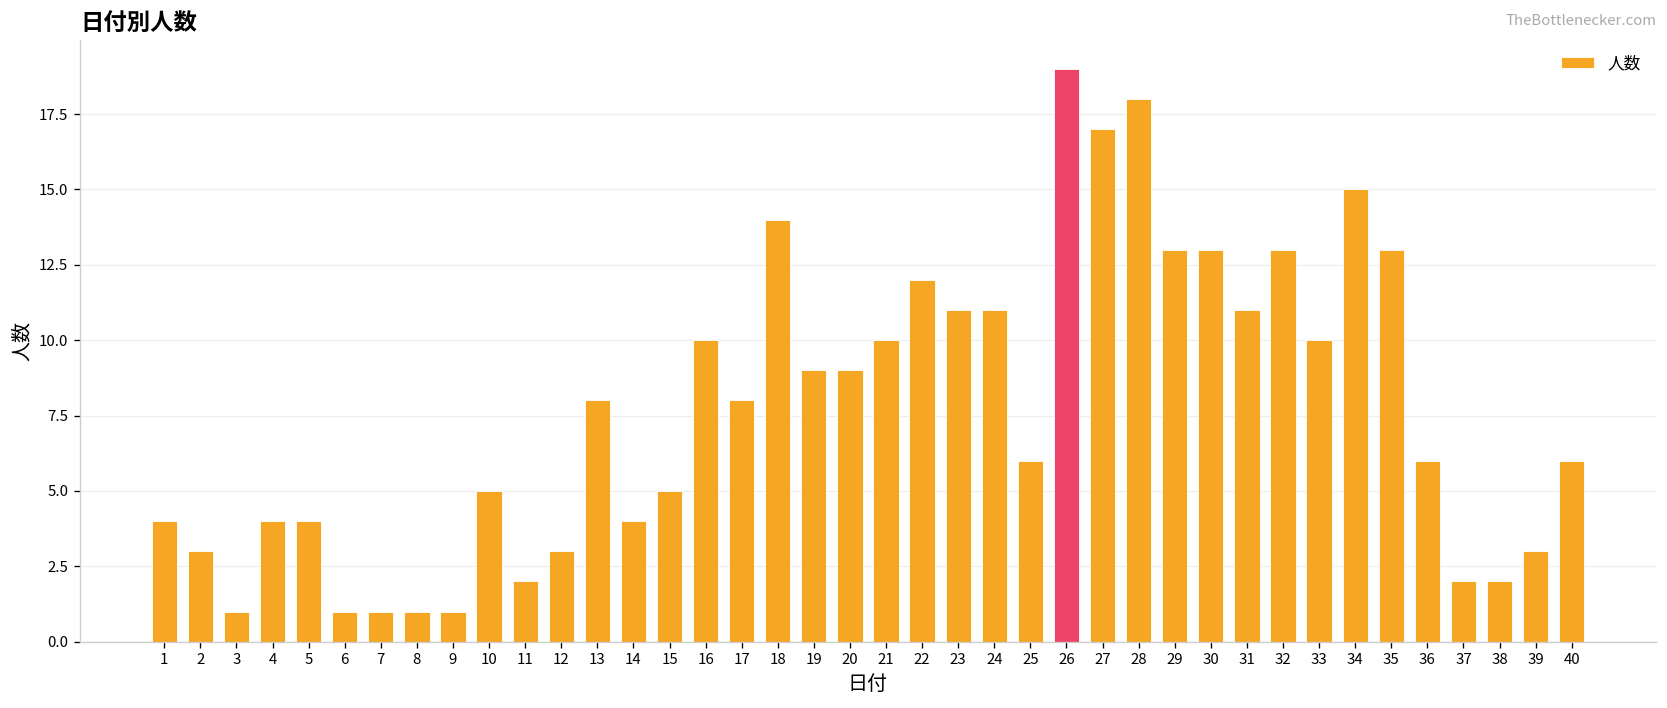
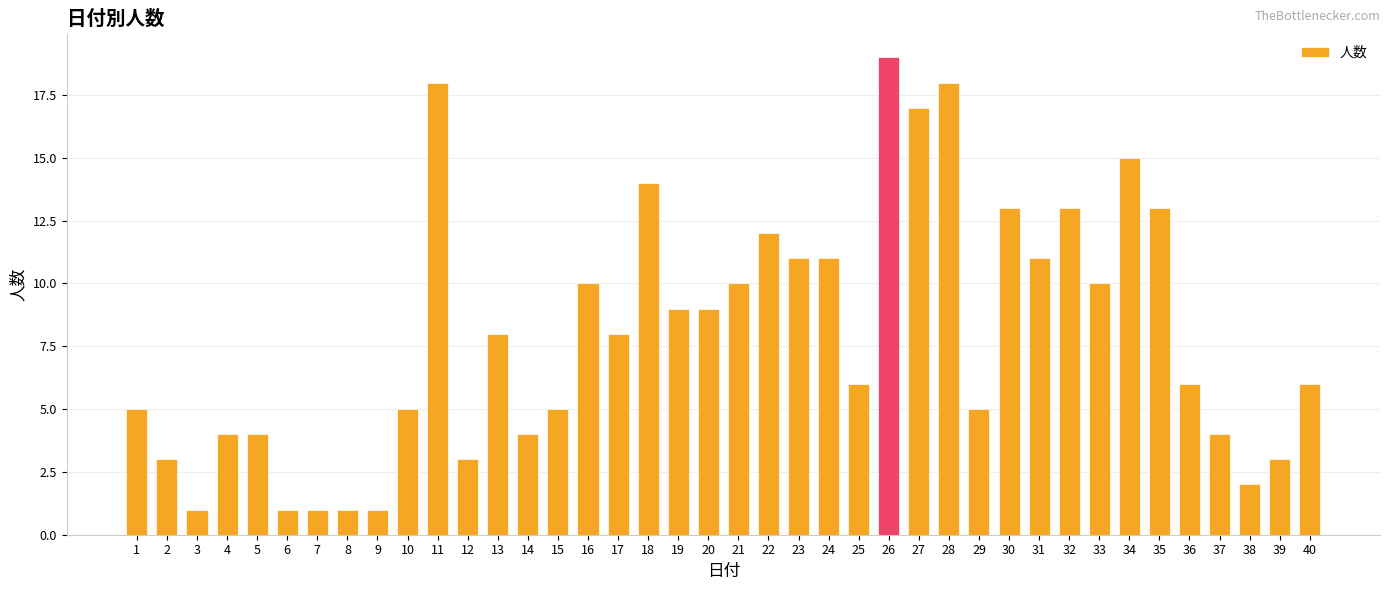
  {
-   "1": 4,
+   "1": 5,
    "2": 3,
    "3": 1,
    "4": 4,
    "5": 4,
    "6": 1,
    "7": 1,
    "8": 1,
    "9": 1,
    "10": 5,
-   "11": 2,
+   "11": 18,
    "12": 3,
    "13": 8,
    "14": 4,
    "15": 5,
    "16": 10,
    "17": 8,
    "18": 14,
    "19": 9,
    "20": 9,
    "21": 10,
    "22": 12,
    "23": 11,
    "24": 11,
    "25": 6,
    "26": 19,
    "27": 17,
    "28": 18,
-   "29": 13,
+   "29": 5,
    "30": 13,
    "31": 11,
    "32": 13,
    "33": 10,
    "34": 15,
    "35": 13,
    "36": 6,
-   "37": 2,
+   "37": 4,
    "38": 2,
    "39": 3,
    "40": 6
  }
